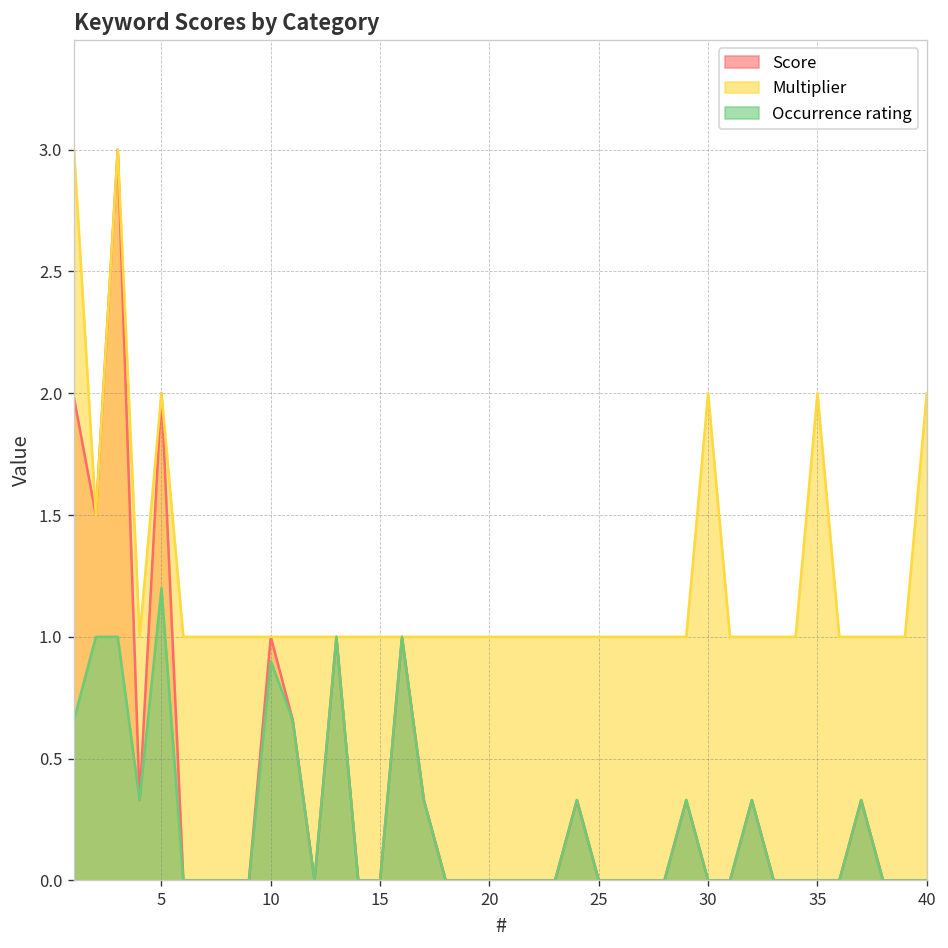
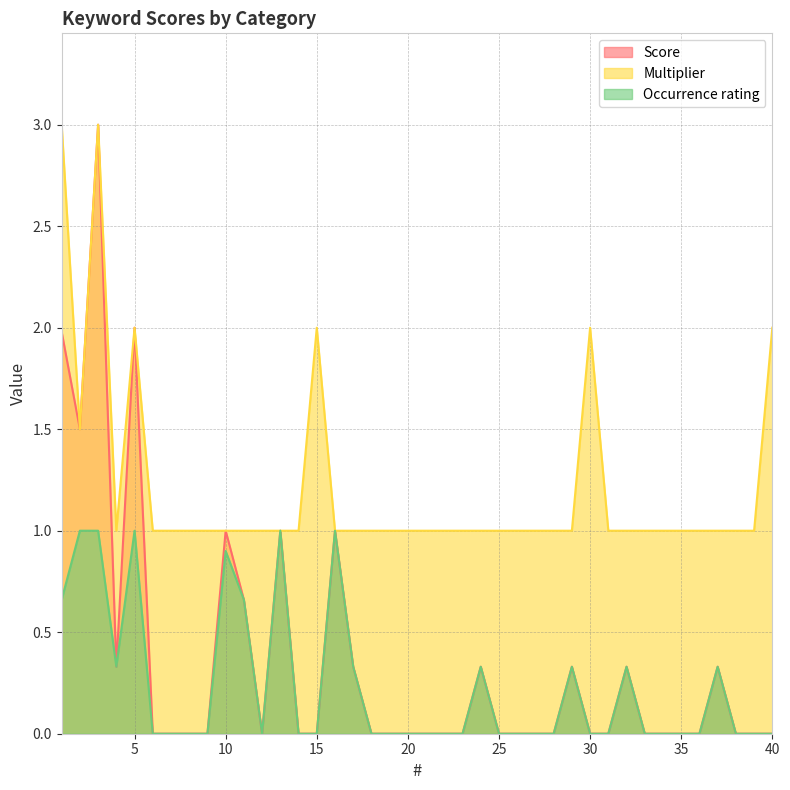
  {
    "Multiplier": {
-     "15": 1,
+     "15": 2,
      "20": 1,
      "25": 1,
      "30": 2,
-     "35": 2,
+     "35": 1,
      "40": 2
    },
    "Occurrence rating": {
-     "5": 1.2,
+     "5": 1.0,
      "10": 0.9
    }
  }
